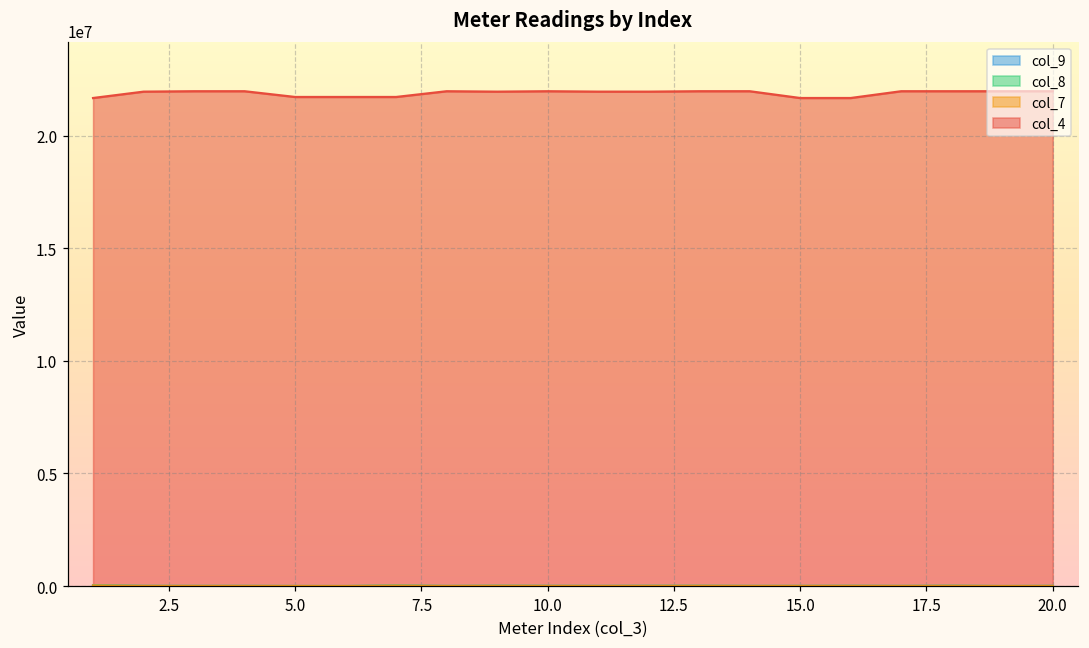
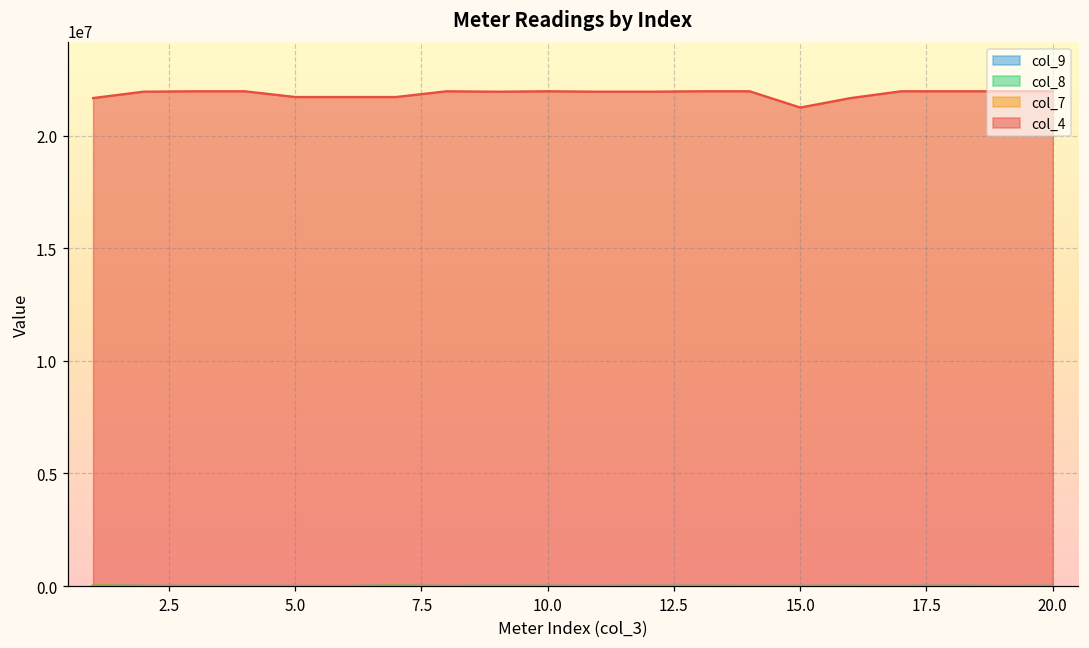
  {
    "col_7": {
      "5.0": 0,
      "10.0": 0,
      "15.0": 0,
      "20.0": 0
    },
    "col_4": {
      "5.0": 21700000,
      "10.0": 22000000,
-     "15.0": 21700000
+     "15.0": 21200000
    }
  }
